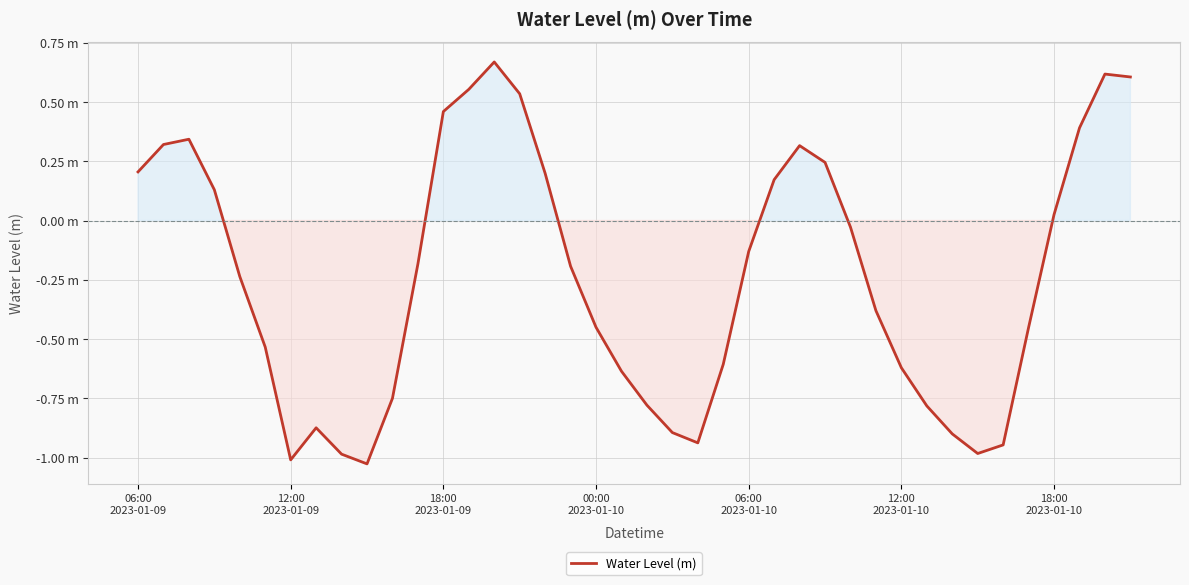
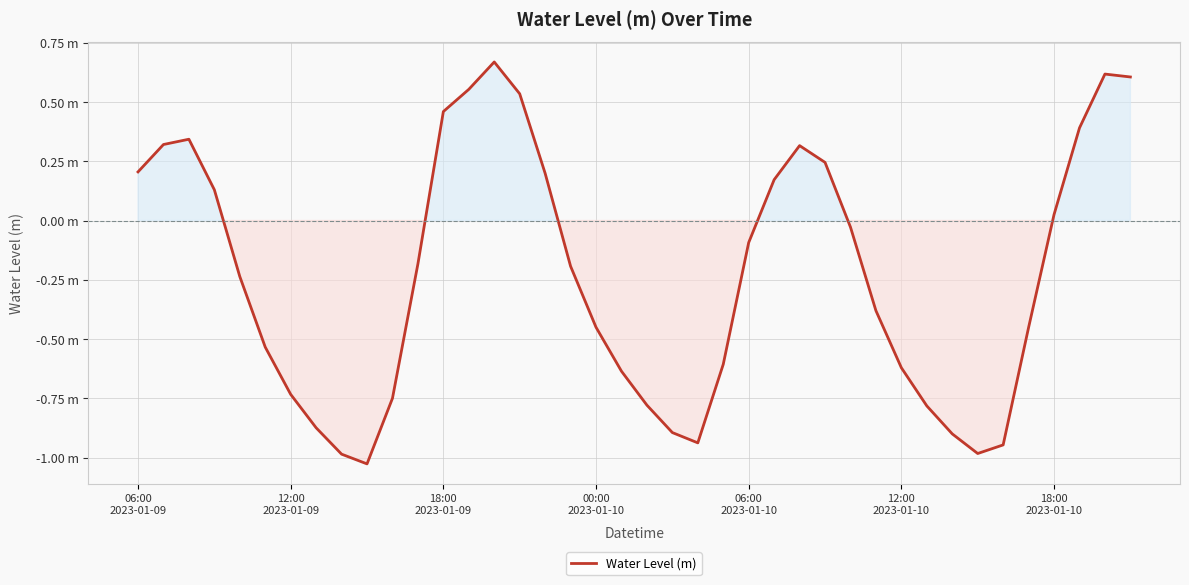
  {
    "06:00 2023-01-09": "0.20 m",
-   "12:00 2023-01-09": "-1.01 m",
+   "12:00 2023-01-09": "-0.73 m",
    "18:00 2023-01-09": "0.46 m",
    "00:00 2023-01-10": "-0.45 m",
-   "06:00 2023-01-10": "-0.13 m",
+   "06:00 2023-01-10": "-0.09 m",
    "12:00 2023-01-10": "-0.62 m",
    "18:00 2023-01-10": "0.03 m"
  }
